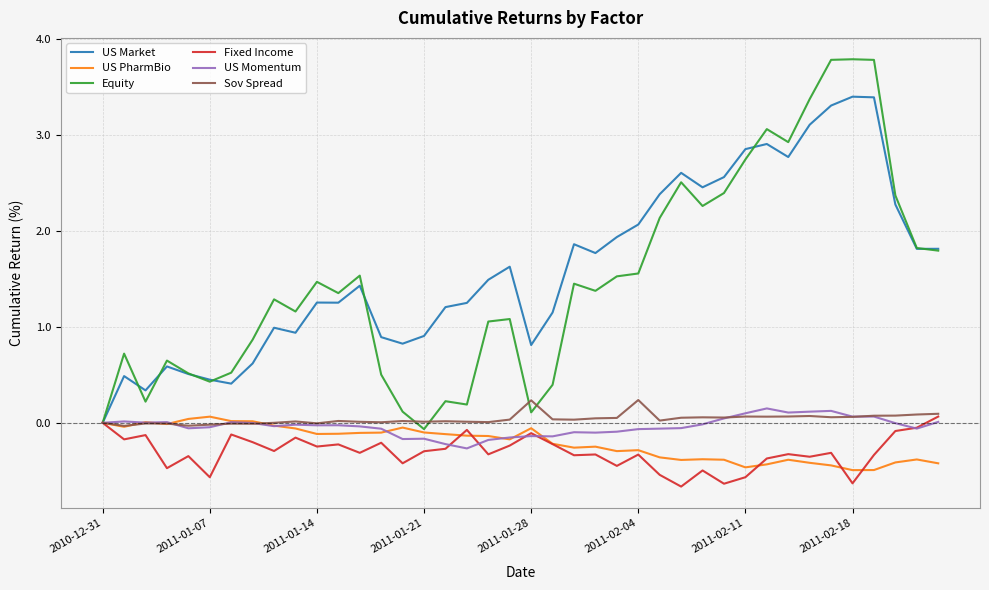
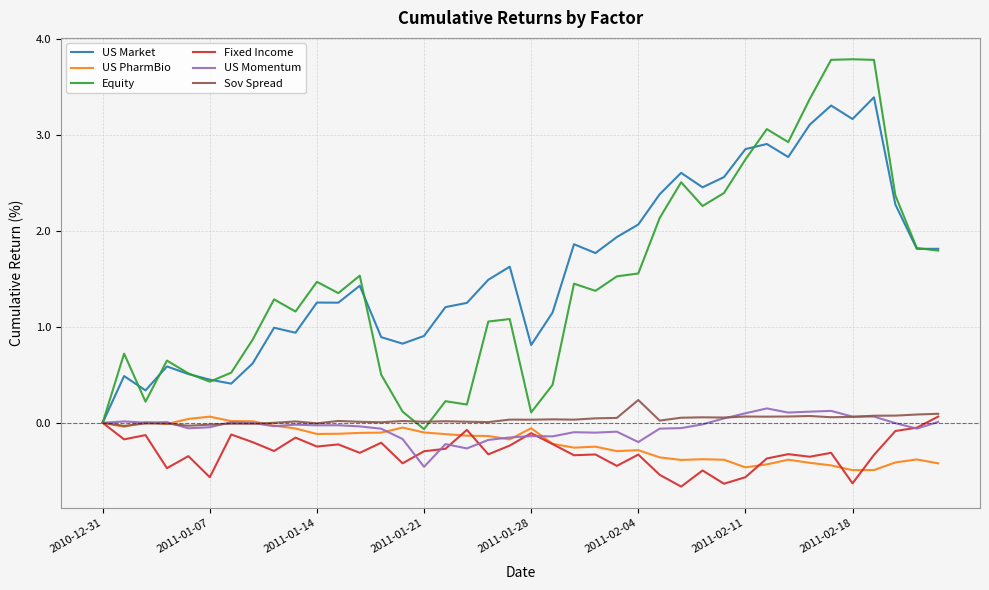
  {
    "US Market": {
      "2011-01-14": 1.3,
      "2011-01-21": 0.9,
      "2011-01-28": 0.8,
      "2011-02-04": 2.1,
      "2011-02-11": 2.8,
-     "2011-02-18": 3.4
+     "2011-02-18": 3.2
    },
    "US PharmBio": {
      "2011-01-07": 0.1,
      "2011-01-14": -0.1,
      "2011-01-21": -0.1,
      "2011-01-28": -0.1,
      "2011-02-04": -0.3,
      "2011-02-11": -0.5,
      "2011-02-18": -0.5
    },
    "Equity": {
      "2011-01-14": 1.5,
      "2011-01-21": -0.1,
      "2011-01-28": 0.1,
      "2011-02-04": 1.6,
      "2011-02-11": 2.7,
      "2011-02-18": 3.8
    },
    "Fixed Income": {
      "2011-01-07": -0.6,
      "2011-01-14": -0.2,
      "2011-01-21": -0.3,
      "2011-01-28": -0.1,
      "2011-02-04": -0.3,
      "2011-02-11": -0.6,
      "2011-02-18": -0.6
    },
    "US Momentum": {
-     "2011-01-21": -0.2,
+     "2011-01-21": -0.5,
      "2011-01-28": -0.1,
-     "2011-02-04": -0.1,
+     "2011-02-04": -0.2,
      "2011-02-11": 0.1
    },
    "Sov Spread": {
      "2011-01-21": 0.0,
-     "2011-01-28": 0.2,
+     "2011-01-28": 0.0,
      "2011-02-04": 0.2,
      "2011-02-11": 0.1
    }
  }
